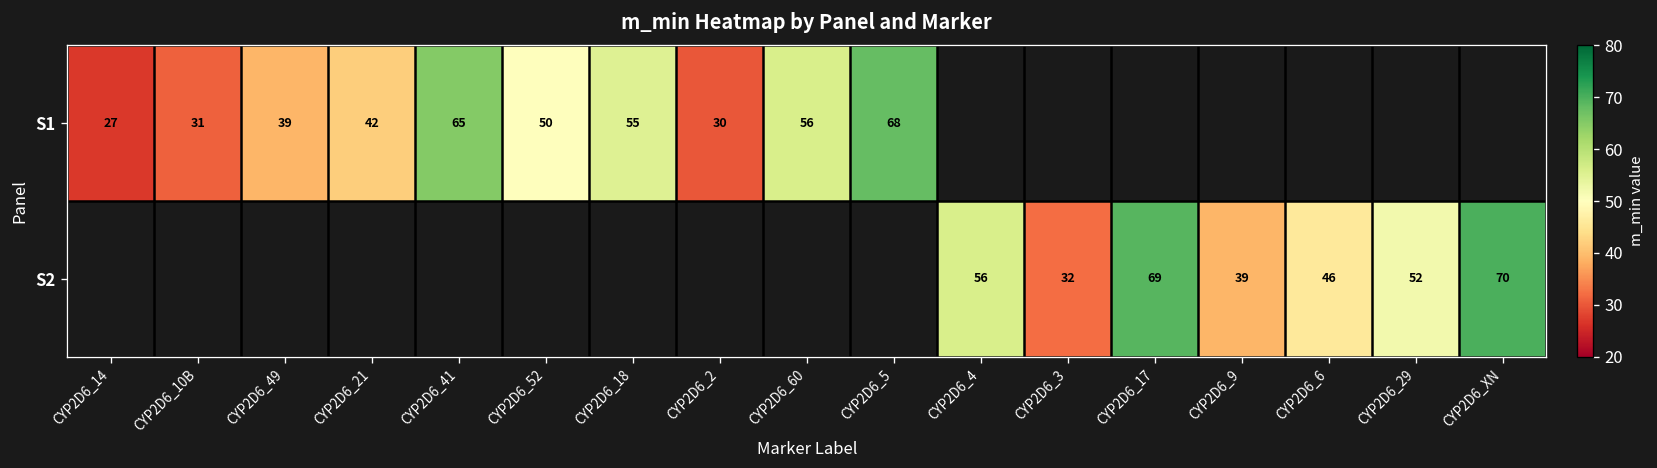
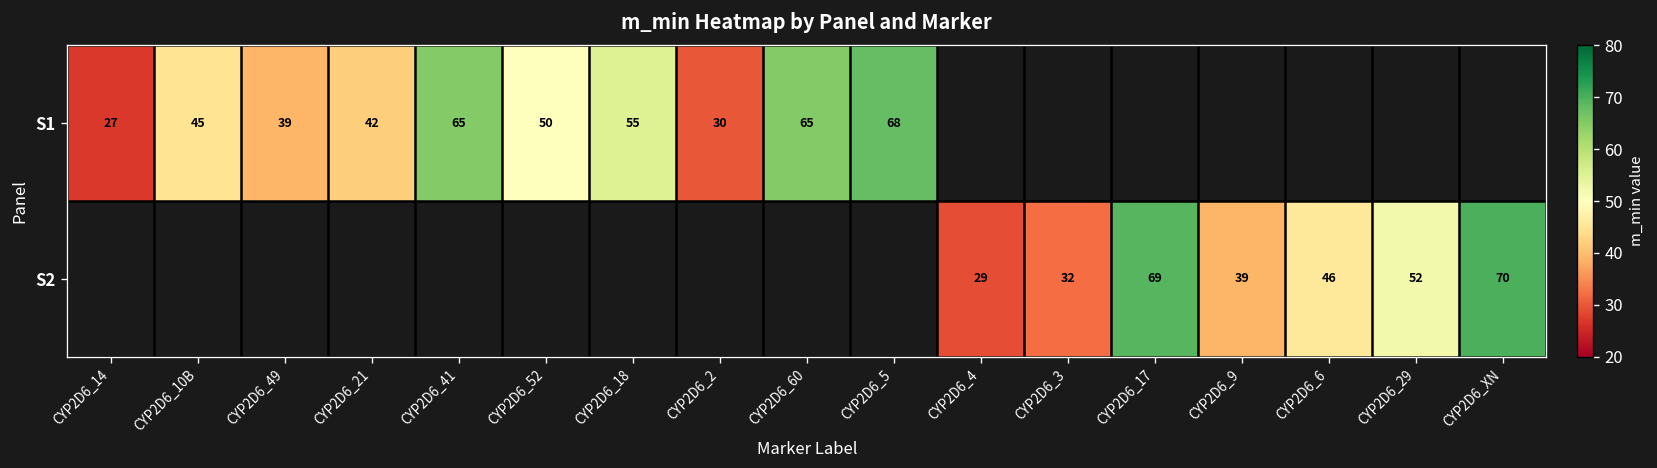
  {
    "S1": {
      "CYP2D6_14": 27,
-     "CYP2D6_10B": 31,
+     "CYP2D6_10B": 45,
      "CYP2D6_49": 39,
      "CYP2D6_21": 42,
      "CYP2D6_41": 65,
      "CYP2D6_52": 50,
      "CYP2D6_18": 55,
      "CYP2D6_2": 30,
-     "CYP2D6_60": 56,
+     "CYP2D6_60": 65,
      "CYP2D6_5": 68
    },
    "S2": {
-     "CYP2D6_4": 56,
+     "CYP2D6_4": 29,
      "CYP2D6_3": 32,
      "CYP2D6_17": 69,
      "CYP2D6_9": 39,
      "CYP2D6_6": 46,
      "CYP2D6_29": 52,
      "CYP2D6_XN": 70
    }
  }
